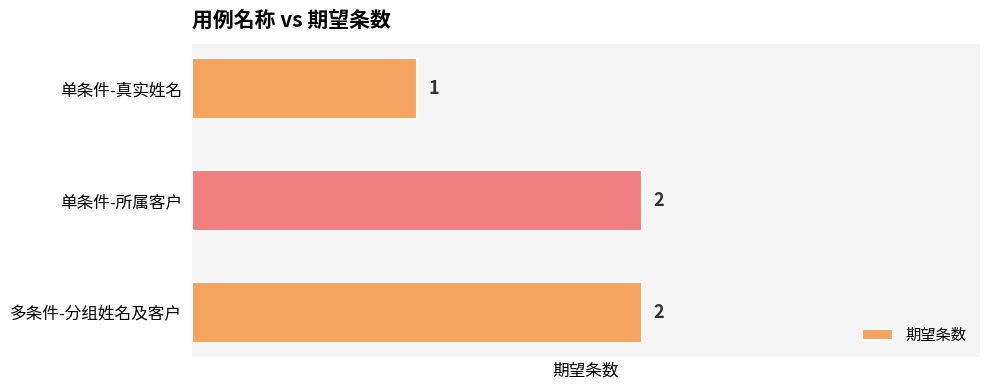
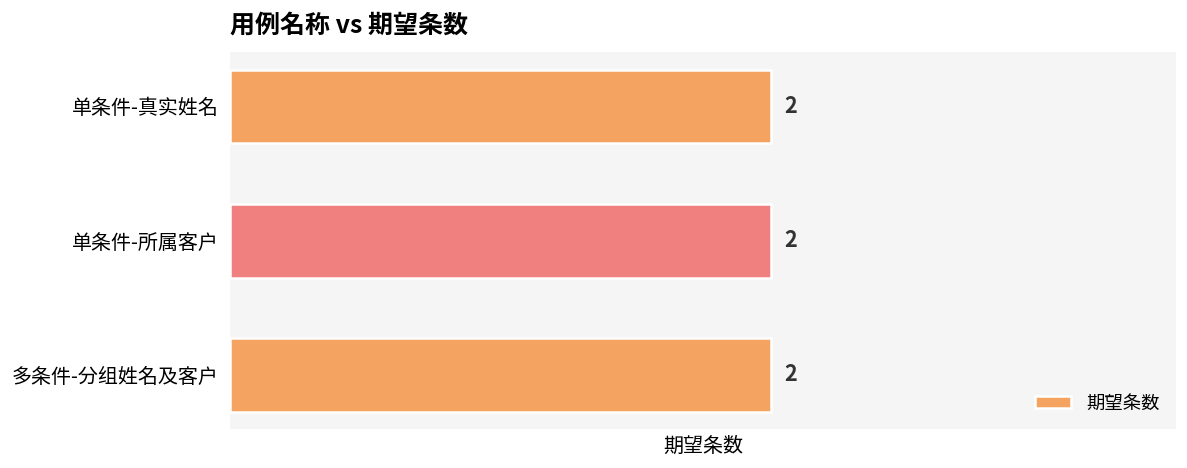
  {
-   "单条件-真实姓名": 1,
+   "单条件-真实姓名": 2,
    "单条件-所属客户": 2,
    "多条件-分组姓名及客户": 2
  }
